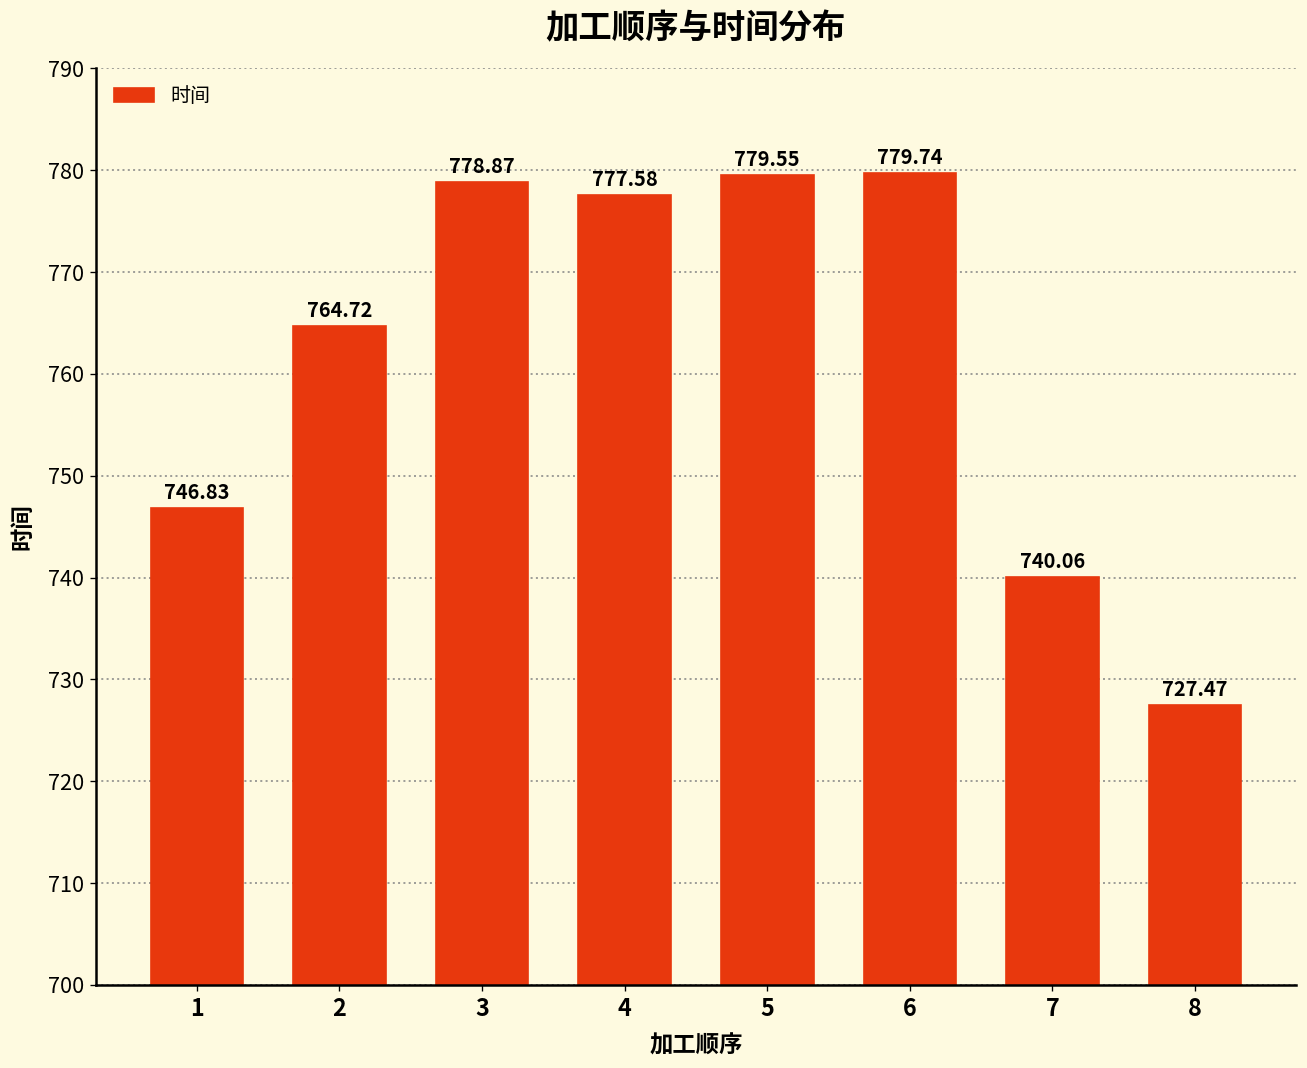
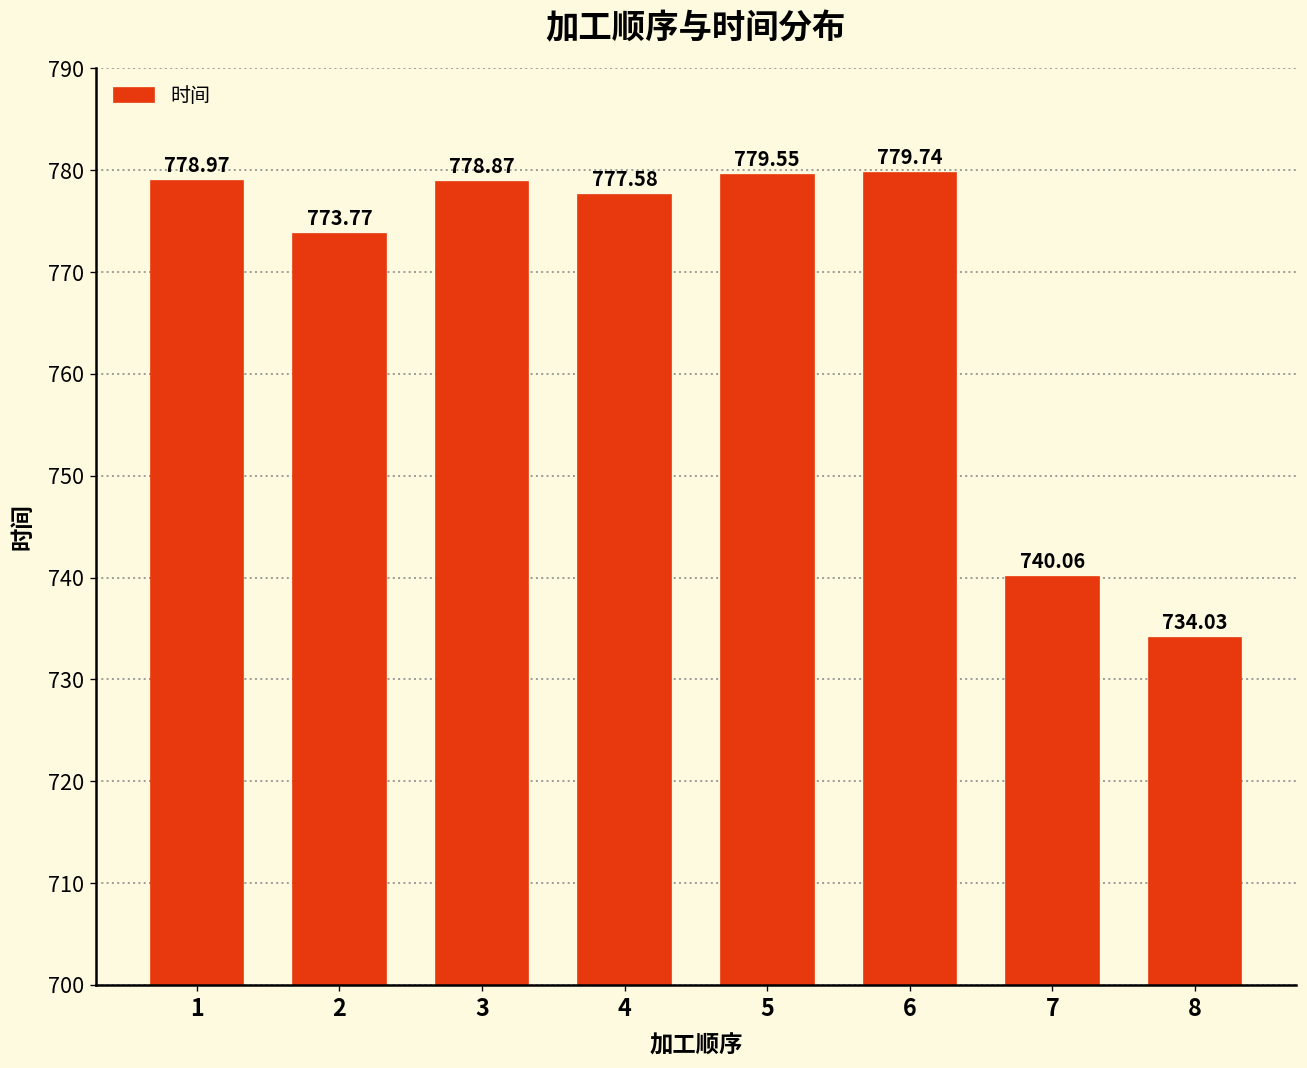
  {
-   "1": 746.83,
-   "2": 764.72,
+   "1": 778.97,
+   "2": 773.77,
    "3": 778.87,
    "4": 777.58,
    "5": 779.55,
    "6": 779.74,
    "7": 740.06,
-   "8": 727.47
+   "8": 734.03
  }
